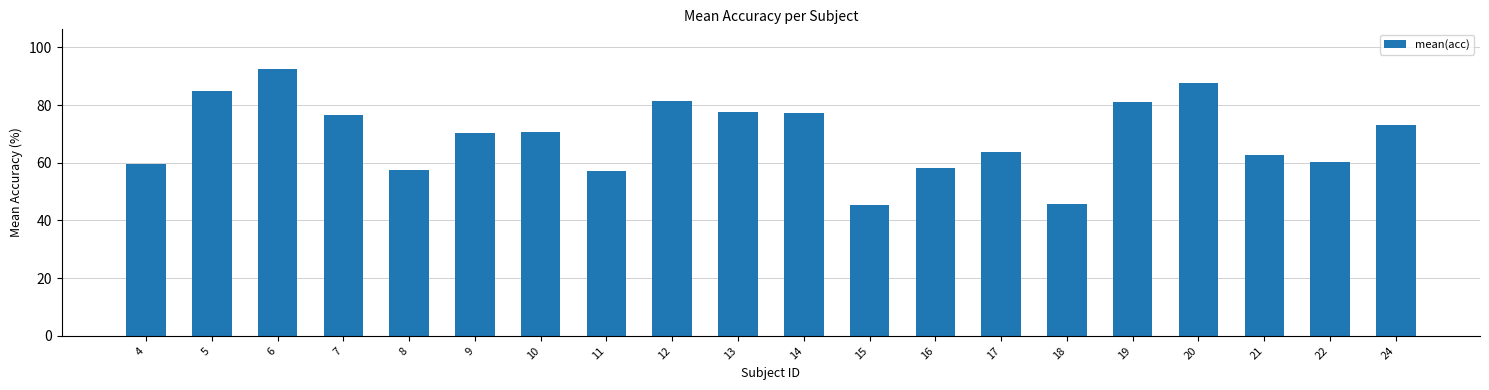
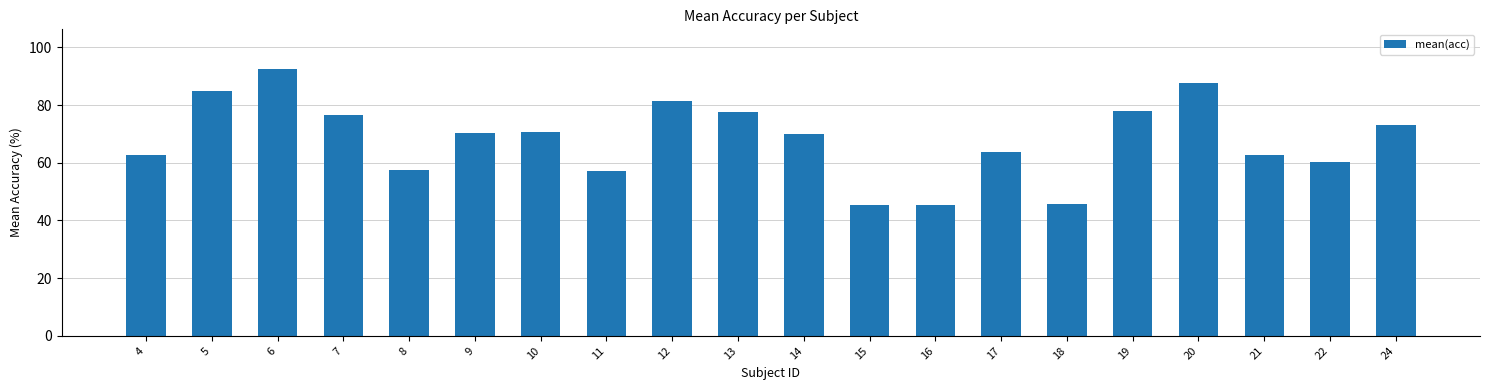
  {
-   "4": 60,
+   "4": 63,
    "5": 85,
    "6": 92,
    "7": 77,
    "8": 57,
    "9": 70,
    "10": 71,
    "11": 57,
    "12": 82,
    "13": 78,
-   "14": 77,
+   "14": 70,
    "15": 46,
-   "16": 58,
+   "16": 45,
    "17": 64,
    "18": 46,
-   "19": 81,
+   "19": 78,
    "20": 88,
    "21": 63,
    "22": 60,
    "24": 73
  }
